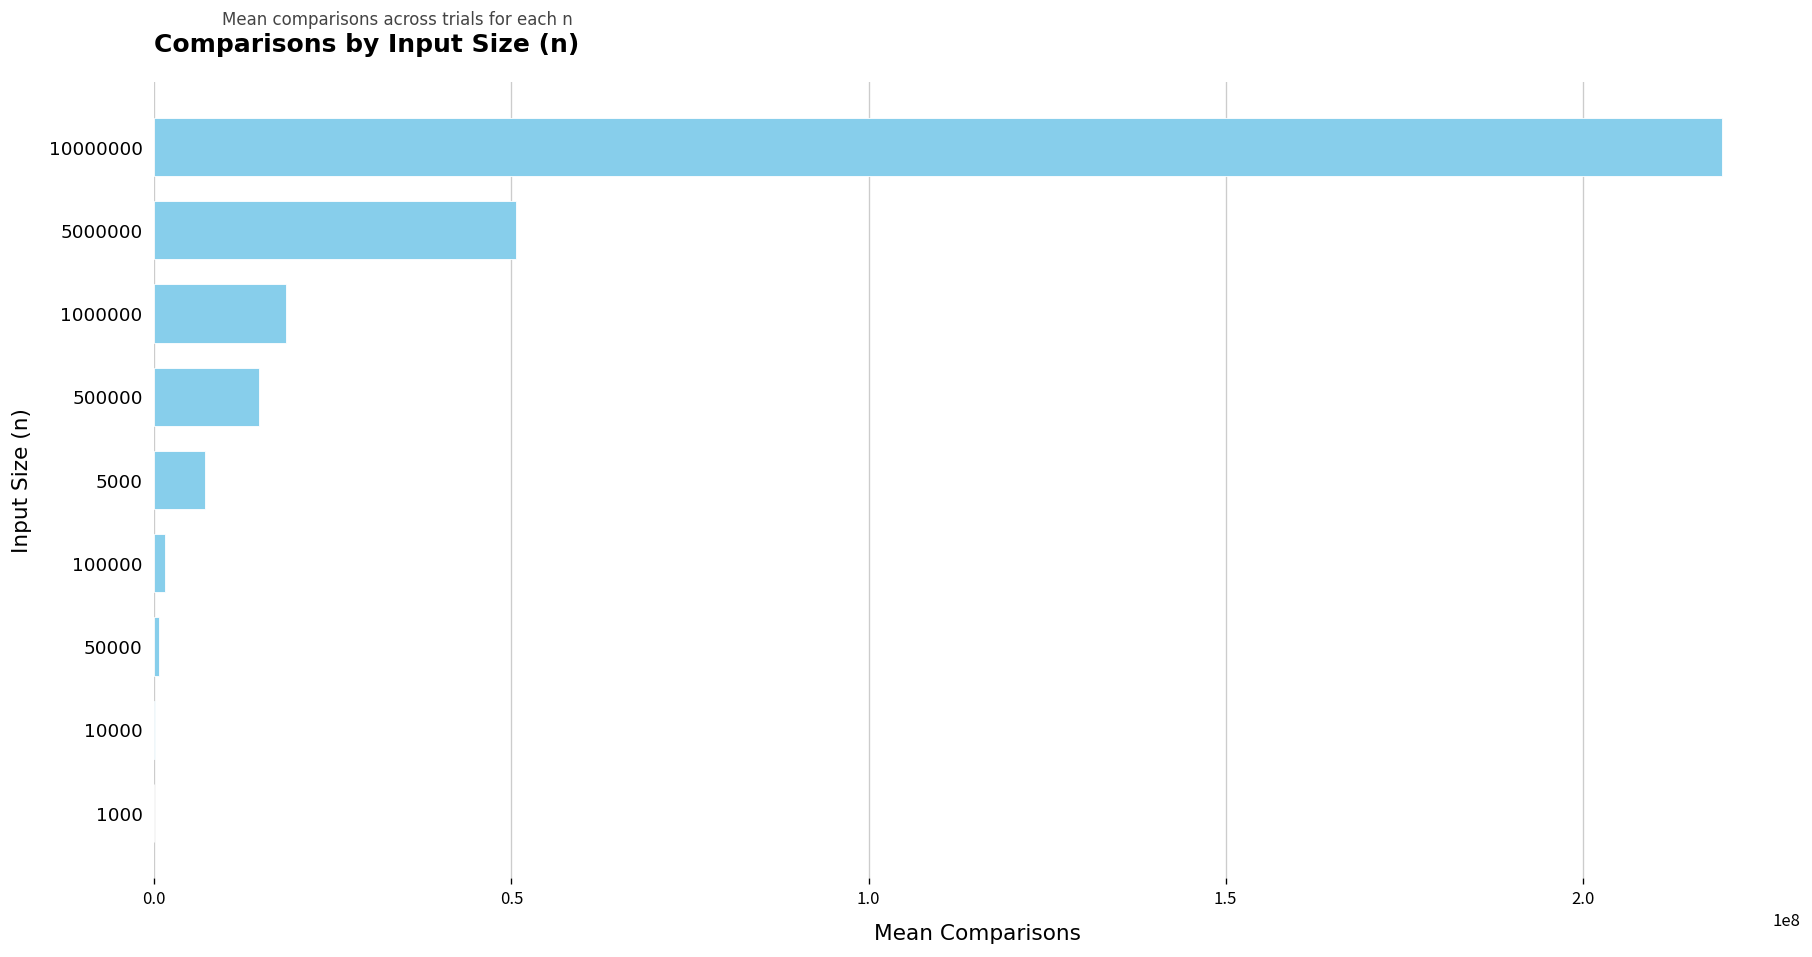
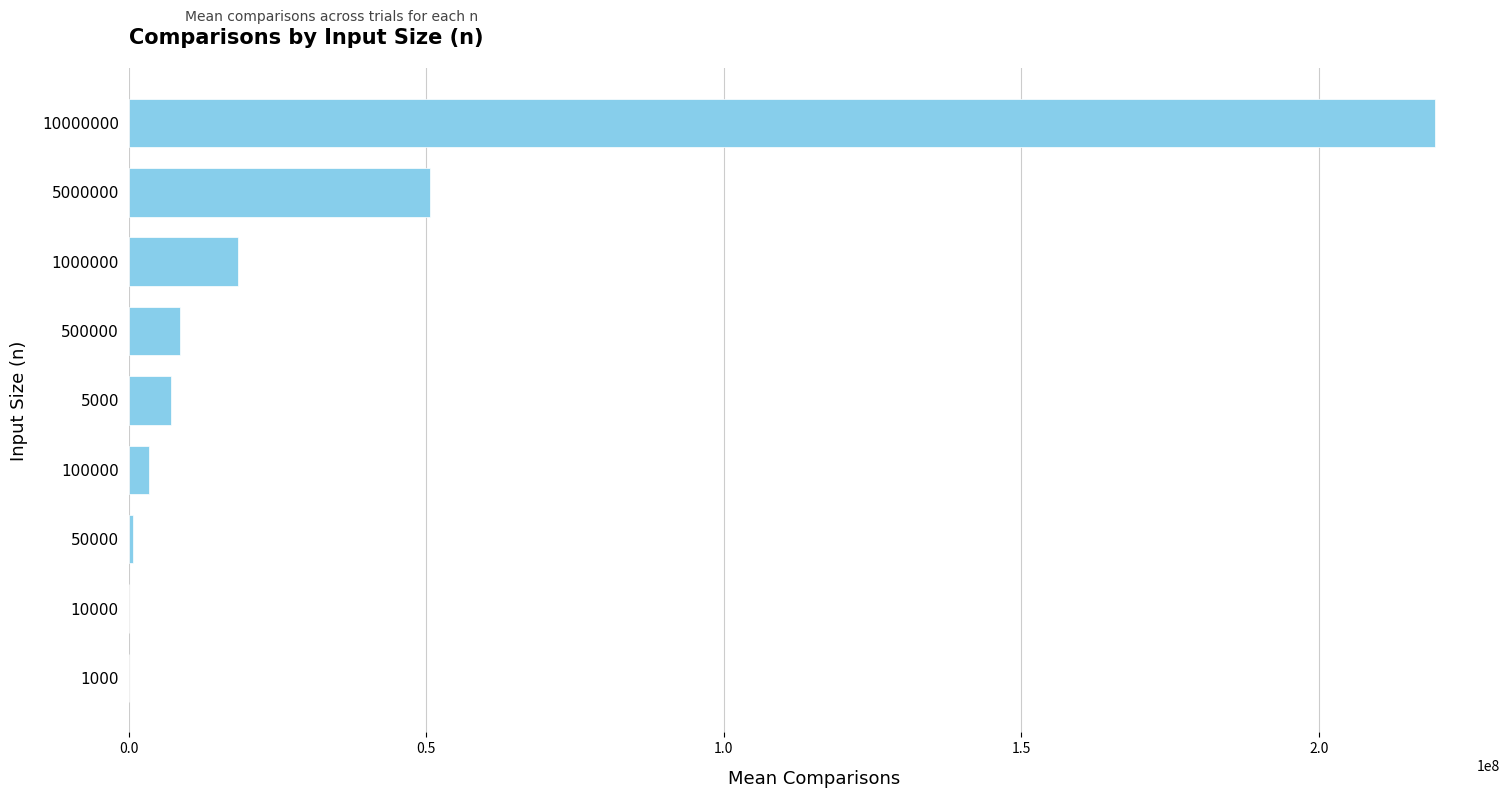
  {
    "10000000": 219000000,
    "5000000": 51000000,
    "1000000": 18000000,
-   "500000": 15000000,
+   "500000": 9000000,
    "5000": 7000000,
-   "100000": 1000000,
+   "100000": 3000000,
    "50000": 1000000
  }
